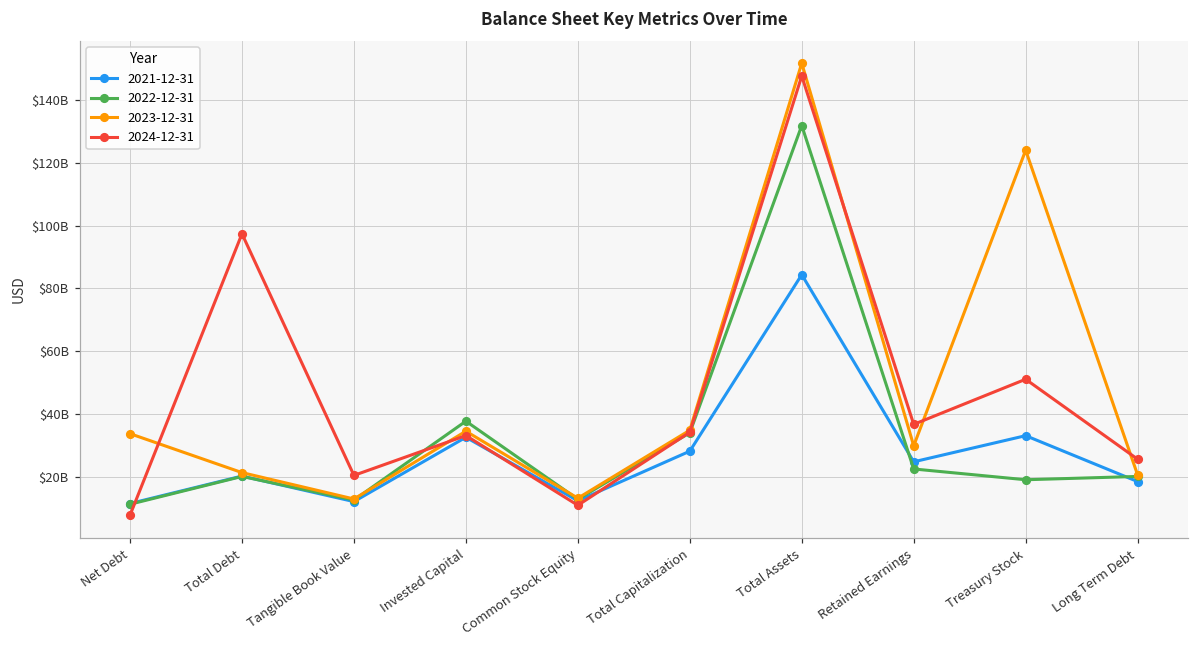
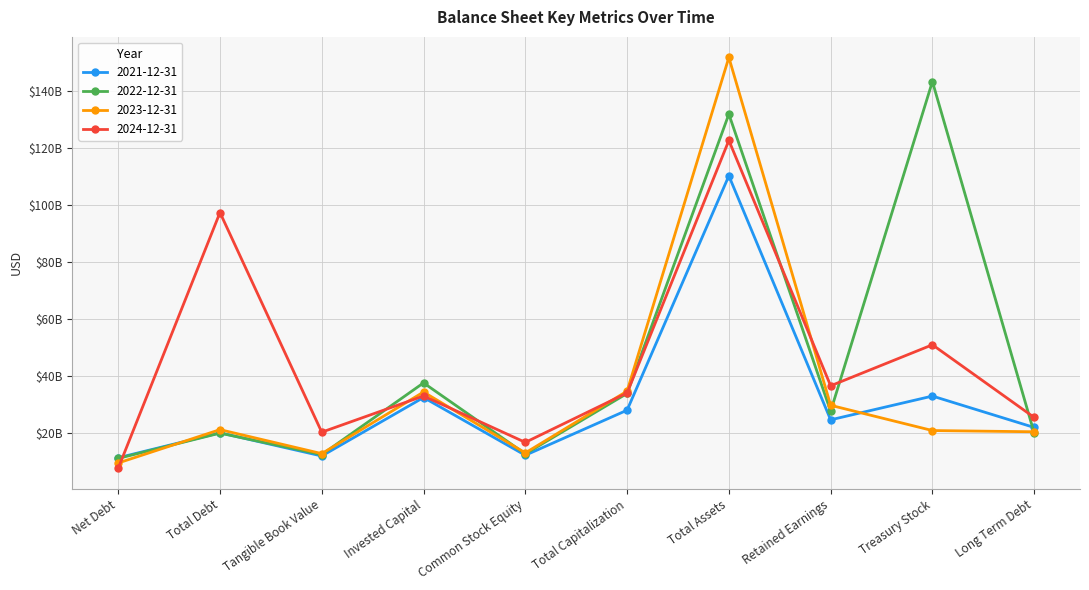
  {
    "2021-12-31": {
      "Total Capitalization": "$28000000000",
-     "Total Assets": "$84000000000",
+     "Total Assets": "$110000000000",
      "Retained Earnings": "$25000000000",
      "Treasury Stock": "$33000000000",
-     "Long Term Debt": "$18000000000"
+     "Long Term Debt": "$22000000000"
    },
    "2022-12-31": {
      "Invested Capital": "$38000000000",
      "Total Assets": "$132000000000",
-     "Retained Earnings": "$22000000000",
-     "Treasury Stock": "$19000000000"
+     "Retained Earnings": "$28000000000",
+     "Treasury Stock": "$143000000000"
    },
    "2023-12-31": {
-     "Net Debt": "$34000000000",
+     "Net Debt": "$10000000000",
      "Total Debt": "$21000000000",
      "Invested Capital": "$35000000000",
      "Total Assets": "$152000000000",
      "Retained Earnings": "$30000000000",
-     "Treasury Stock": "$124000000000"
+     "Treasury Stock": "$21000000000"
    },
    "2024-12-31": {
      "Net Debt": "$8000000000",
      "Total Debt": "$97000000000",
      "Tangible Book Value": "$20000000000",
-     "Common Stock Equity": "$11000000000",
-     "Total Assets": "$148000000000",
+     "Common Stock Equity": "$17000000000",
+     "Total Assets": "$123000000000",
      "Retained Earnings": "$37000000000",
      "Treasury Stock": "$51000000000",
      "Long Term Debt": "$26000000000"
    }
  }
